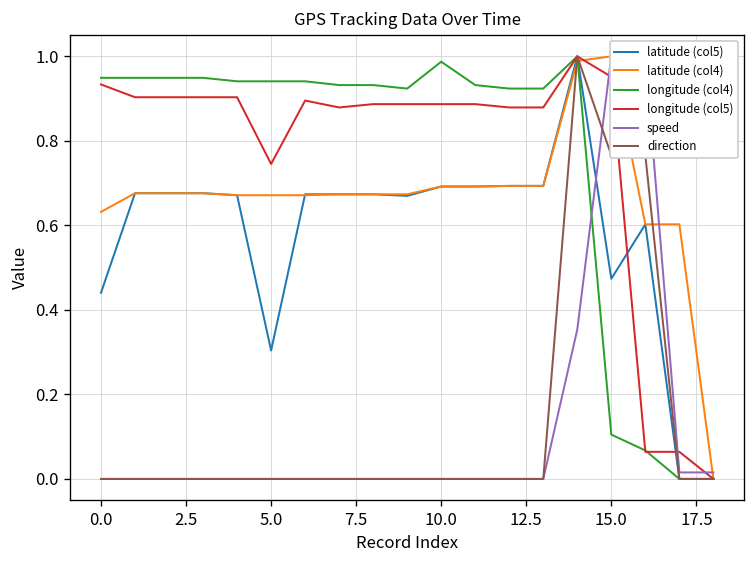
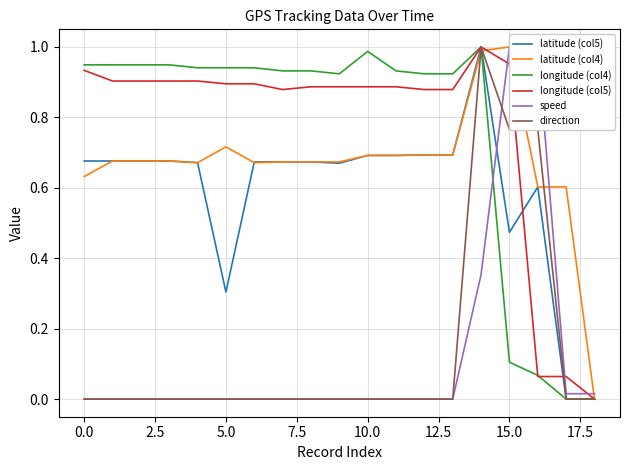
  {
    "latitude (col5)": {
-     "0.0": 0.44,
+     "0.0": 0.68,
      "5.0": 0.30,
      "15.0": 0.47
    },
    "latitude (col4)": {
      "0.0": 0.63,
-     "5.0": 0.67
+     "5.0": 0.72
    },
    "longitude (col4)": {
      "0.0": 0.95,
      "5.0": 0.94,
      "10.0": 0.99,
      "15.0": 0.10
    },
    "longitude (col5)": {
      "0.0": 0.93,
-     "5.0": 0.75,
+     "5.0": 0.90,
      "10.0": 0.89
    }
  }
